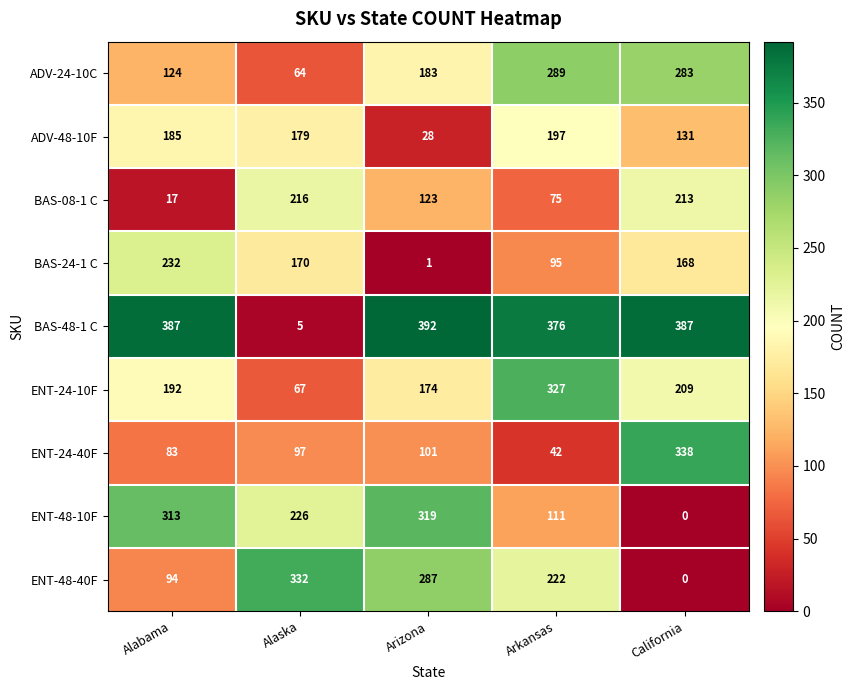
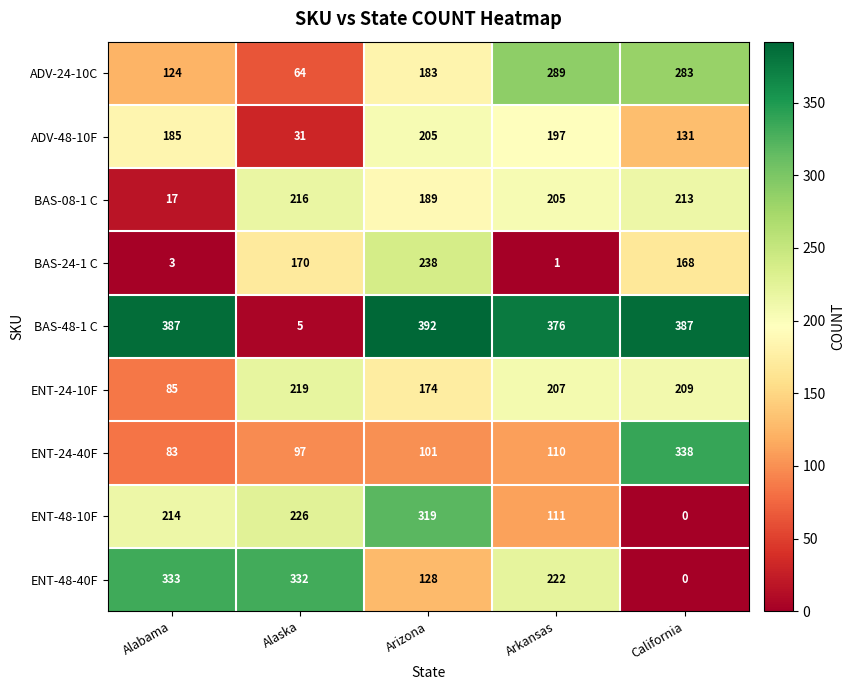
  {
    "ADV-24-10C": {
      "Alabama": 124,
      "Alaska": 64,
      "Arizona": 183,
      "Arkansas": 289,
      "California": 283
    },
    "ADV-48-10F": {
      "Alabama": 185,
-     "Alaska": 179,
-     "Arizona": 28,
+     "Alaska": 31,
+     "Arizona": 205,
      "Arkansas": 197,
      "California": 131
    },
    "BAS-08-1 C": {
      "Alabama": 17,
      "Alaska": 216,
-     "Arizona": 123,
-     "Arkansas": 75,
+     "Arizona": 189,
+     "Arkansas": 205,
      "California": 213
    },
    "BAS-24-1 C": {
-     "Alabama": 232,
+     "Alabama": 3,
      "Alaska": 170,
-     "Arizona": 1,
-     "Arkansas": 95,
+     "Arizona": 238,
+     "Arkansas": 1,
      "California": 168
    },
    "BAS-48-1 C": {
      "Alabama": 387,
      "Alaska": 5,
      "Arizona": 392,
      "Arkansas": 376,
      "California": 387
    },
    "ENT-24-10F": {
-     "Alabama": 192,
-     "Alaska": 67,
+     "Alabama": 85,
+     "Alaska": 219,
      "Arizona": 174,
-     "Arkansas": 327,
+     "Arkansas": 207,
      "California": 209
    },
    "ENT-24-40F": {
      "Alabama": 83,
      "Alaska": 97,
      "Arizona": 101,
-     "Arkansas": 42,
+     "Arkansas": 110,
      "California": 338
    },
    "ENT-48-10F": {
-     "Alabama": 313,
+     "Alabama": 214,
      "Alaska": 226,
      "Arizona": 319,
      "Arkansas": 111,
      "California": 0
    },
    "ENT-48-40F": {
-     "Alabama": 94,
+     "Alabama": 333,
      "Alaska": 332,
-     "Arizona": 287,
+     "Arizona": 128,
      "Arkansas": 222,
      "California": 0
    }
  }
